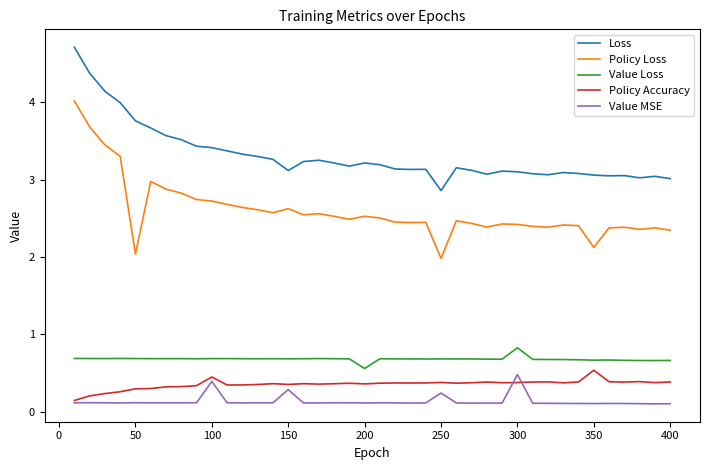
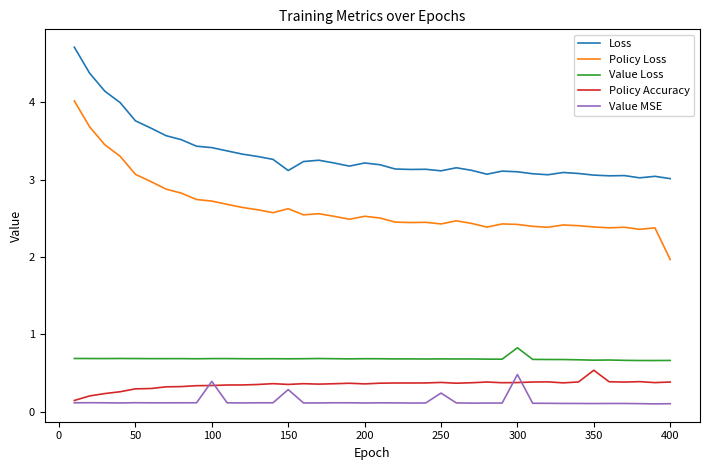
  {
    "Loss": {
      "50": 3.8,
      "100": 3.4,
      "150": 3.1,
      "200": 3.2,
-     "250": 2.9,
+     "250": 3.1,
      "300": 3.1,
      "350": 3.1,
      "400": 3.0
    },
    "Policy Loss": {
-     "50": 2.0,
+     "50": 3.1,
      "100": 2.7,
      "150": 2.6,
      "200": 2.5,
-     "250": 2.0,
+     "250": 2.4,
      "300": 2.4,
-     "350": 2.1,
-     "400": 2.3
+     "350": 2.4,
+     "400": 2.0
    },
    "Value Loss": {
      "50": 0.7,
      "100": 0.7,
      "150": 0.7,
-     "200": 0.6,
+     "200": 0.7,
      "250": 0.7,
      "300": 0.8,
      "350": 0.7,
      "400": 0.7
    },
    "Policy Accuracy": {
      "50": 0.3,
-     "100": 0.5,
+     "100": 0.3,
      "150": 0.4,
      "200": 0.4,
      "250": 0.4,
      "300": 0.4,
      "350": 0.5,
      "400": 0.4
    },
    "Value MSE": {
      "50": 0.1,
      "100": 0.4,
      "150": 0.3,
      "200": 0.1,
      "250": 0.2,
      "300": 0.5,
      "350": 0.1,
      "400": 0.1
    }
  }
